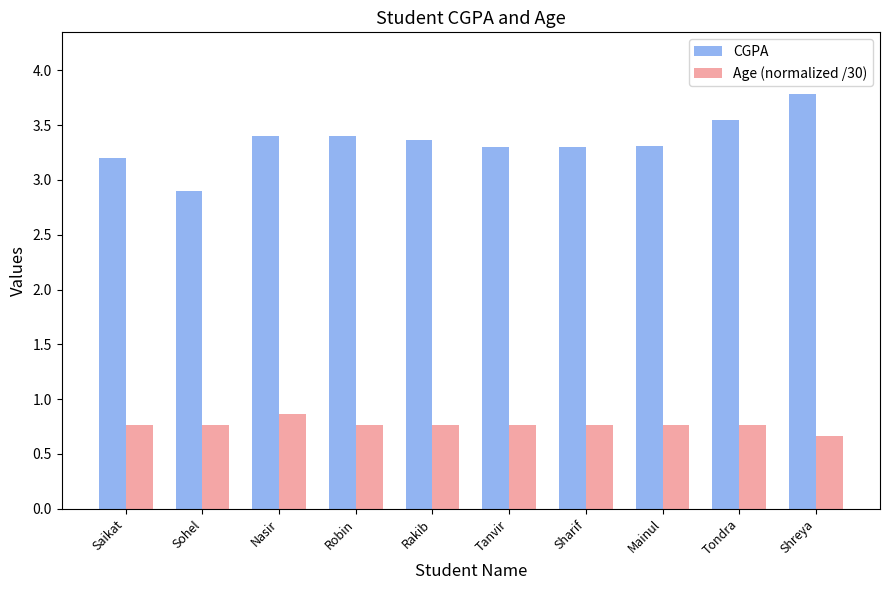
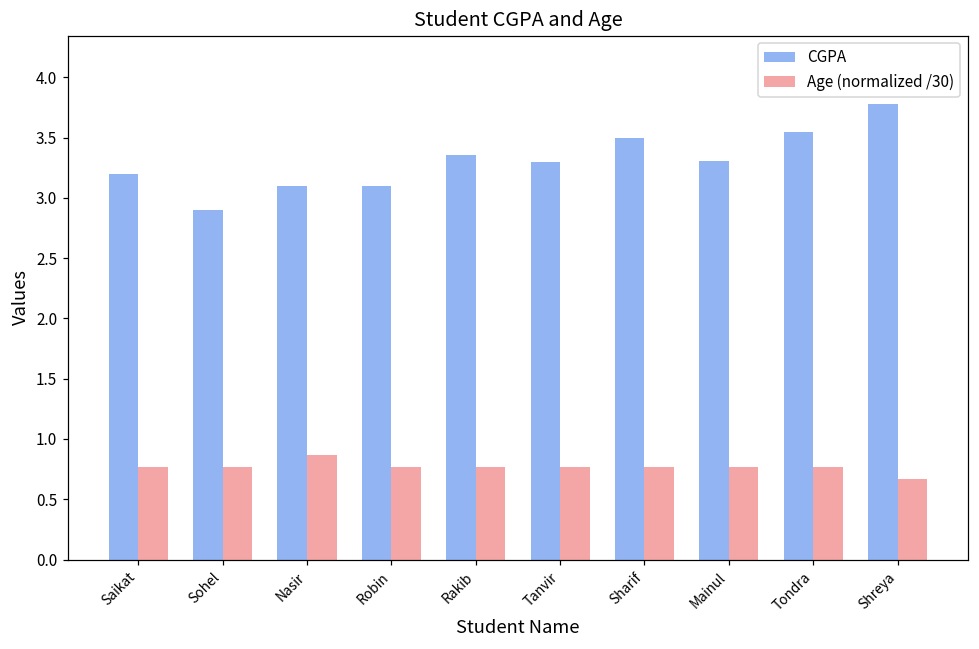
  {
    "CGPA": {
      "Saikat": 3.2,
      "Sohel": 2.9,
-     "Nasir": 3.4,
-     "Robin": 3.4,
+     "Nasir": 3.1,
+     "Robin": 3.1,
      "Rakib": 3.36,
      "Tanvir": 3.3,
-     "Sharif": 3.3,
+     "Sharif": 3.5,
      "Mainul": 3.3,
      "Tondra": 3.55,
      "Shreya": 3.8
    },
    "Age (normalized /30)": {
      "Saikat": 0.77,
      "Sohel": 0.77,
      "Nasir": 0.87,
      "Robin": 0.77,
      "Rakib": 0.77,
      "Tanvir": 0.77,
      "Sharif": 0.77,
      "Mainul": 0.77,
      "Tondra": 0.77,
      "Shreya": 0.67
    }
  }
